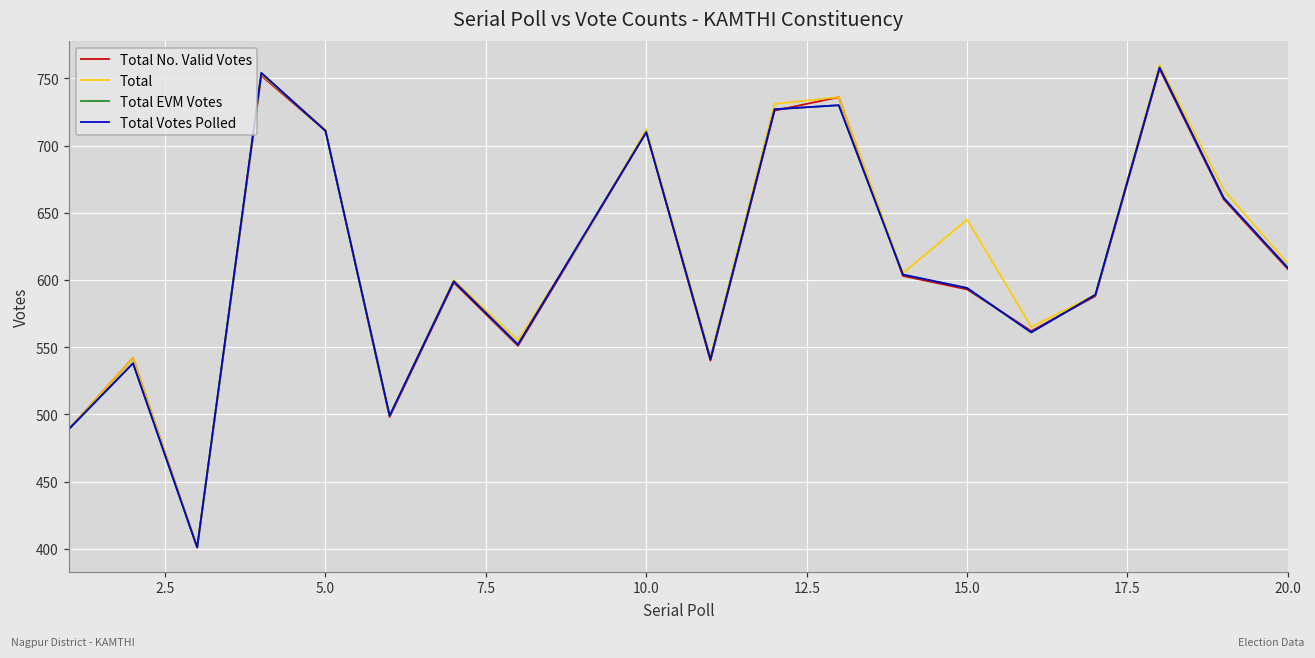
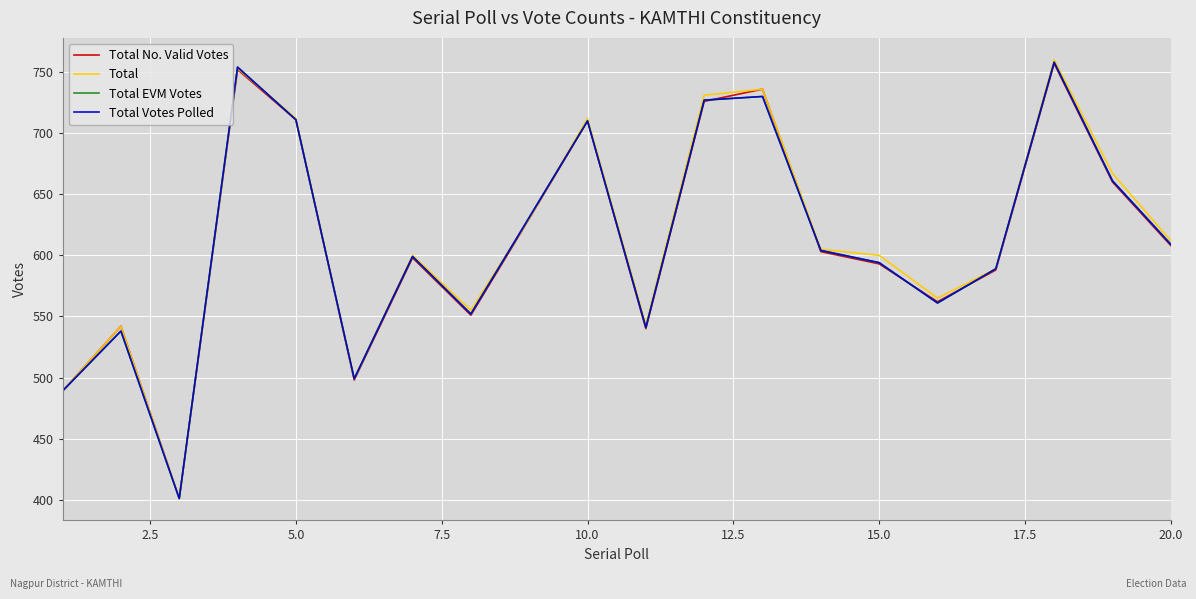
  {
    "Total": {
-     "15.0": 645,
+     "15.0": 600,
      "20.0": 612
    }
  }
